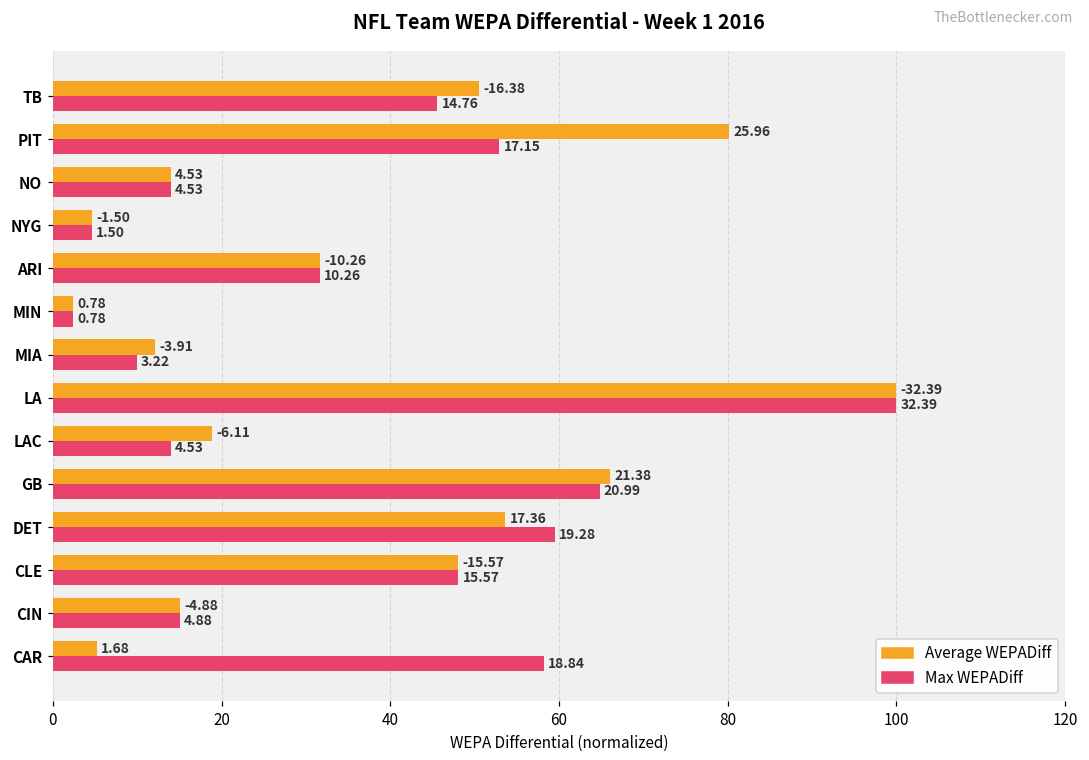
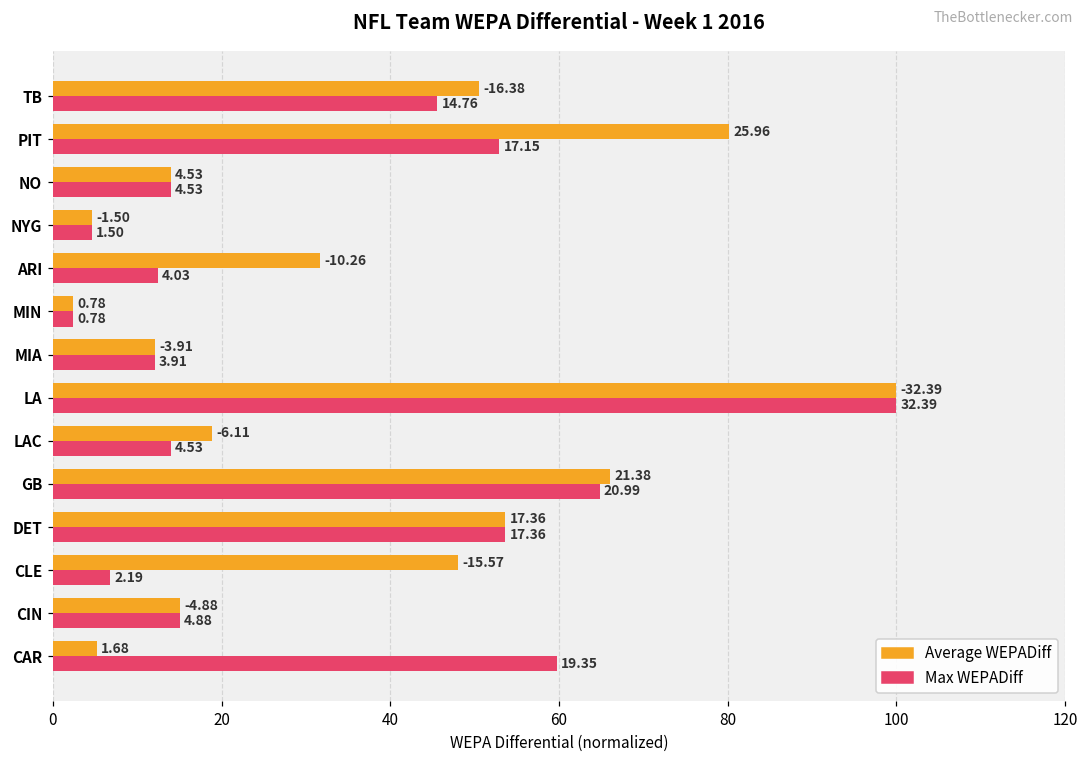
  {
    "Max WEPADiff": {
-     "ARI": 10.26,
-     "MIA": 3.22,
-     "DET": 19.28,
-     "CLE": 15.57,
-     "CAR": 18.84
+     "ARI": 4.03,
+     "MIA": 3.91,
+     "DET": 17.36,
+     "CLE": 2.19,
+     "CAR": 19.35
    }
  }
